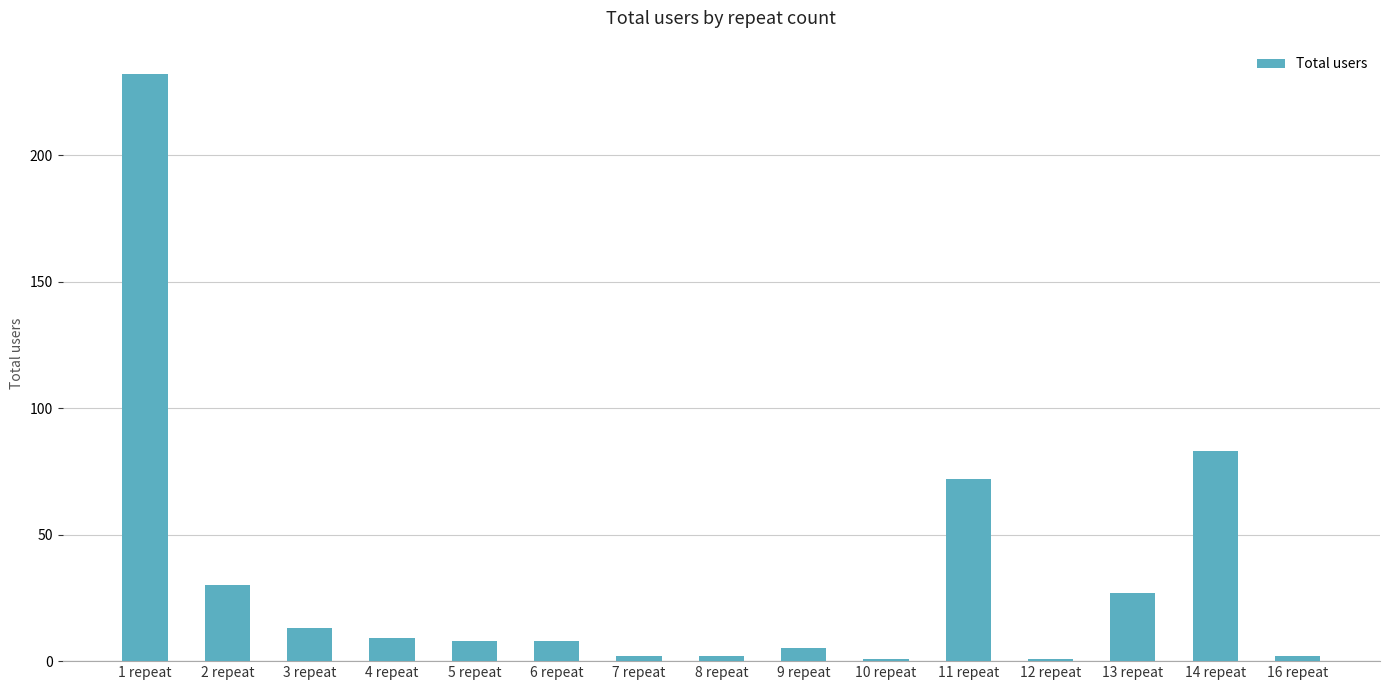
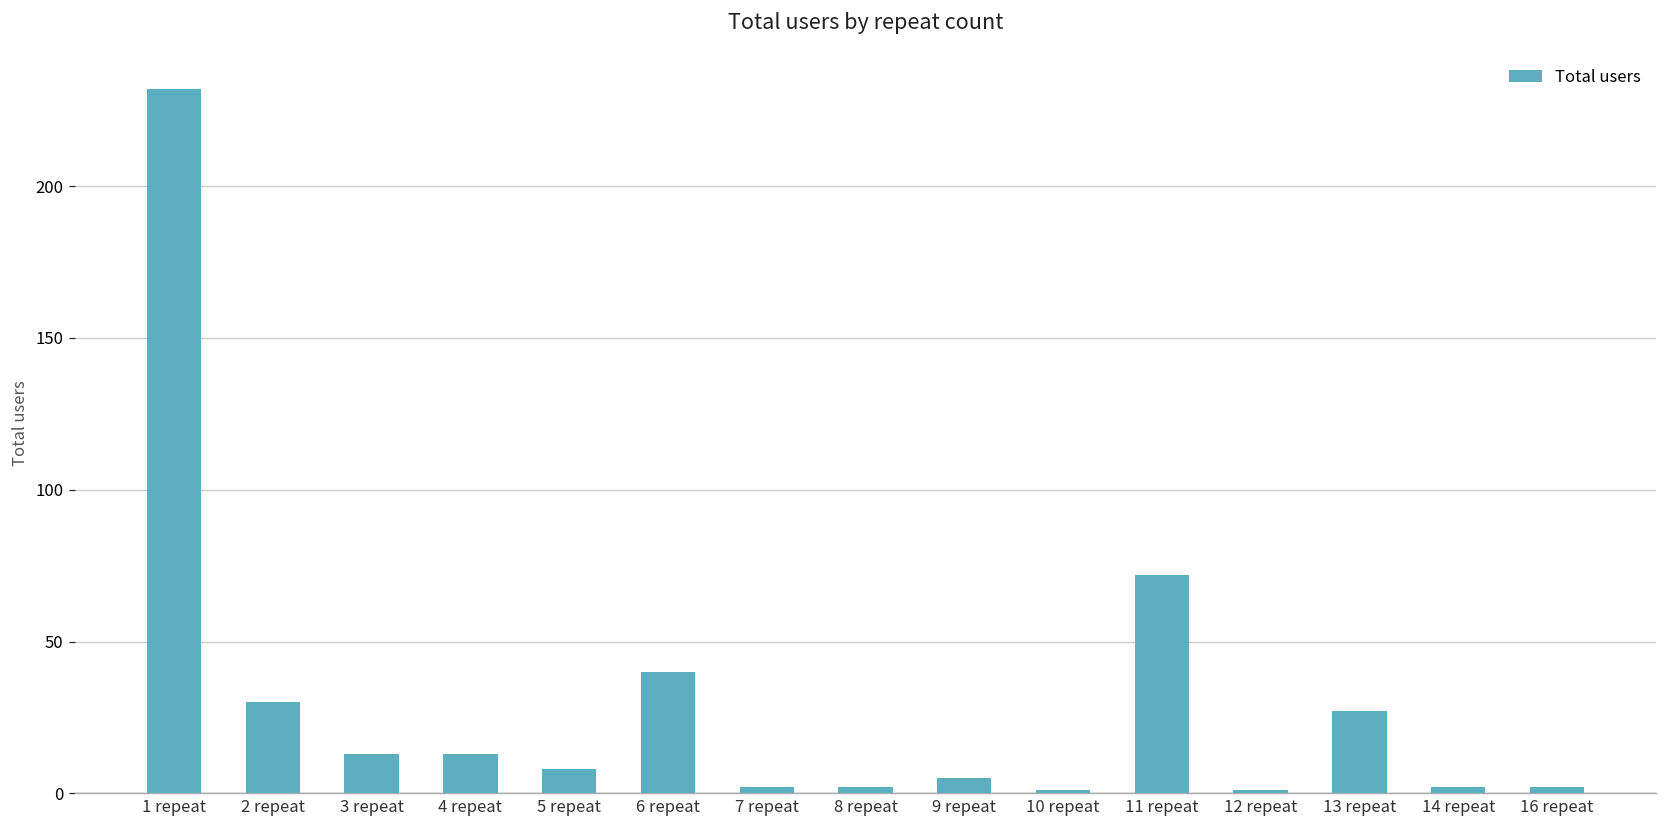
  {
    "1 repeat": 232,
    "2 repeat": 30,
    "3 repeat": 13,
-   "4 repeat": 9,
+   "4 repeat": 13,
    "5 repeat": 8,
-   "6 repeat": 8,
+   "6 repeat": 40,
    "7 repeat": 2,
    "8 repeat": 2,
    "9 repeat": 5,
    "10 repeat": 1,
    "11 repeat": 72,
    "12 repeat": 1,
    "13 repeat": 27,
-   "14 repeat": 83,
+   "14 repeat": 2,
    "16 repeat": 2
  }
